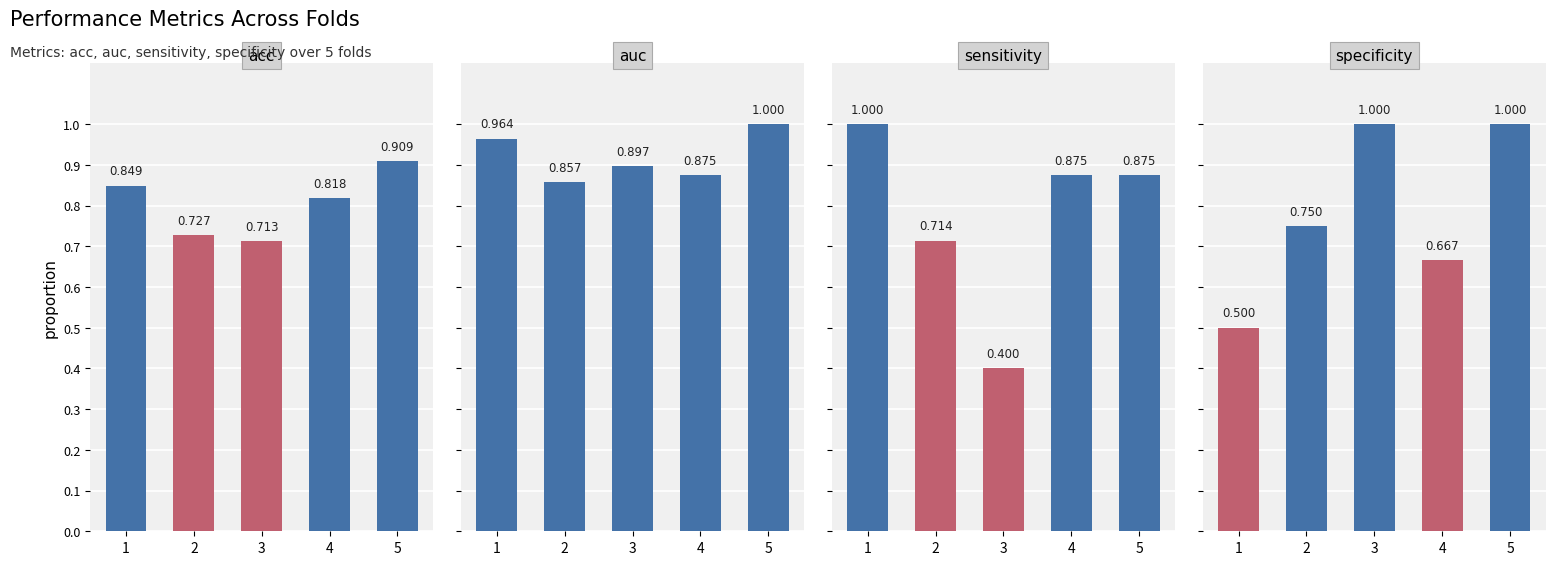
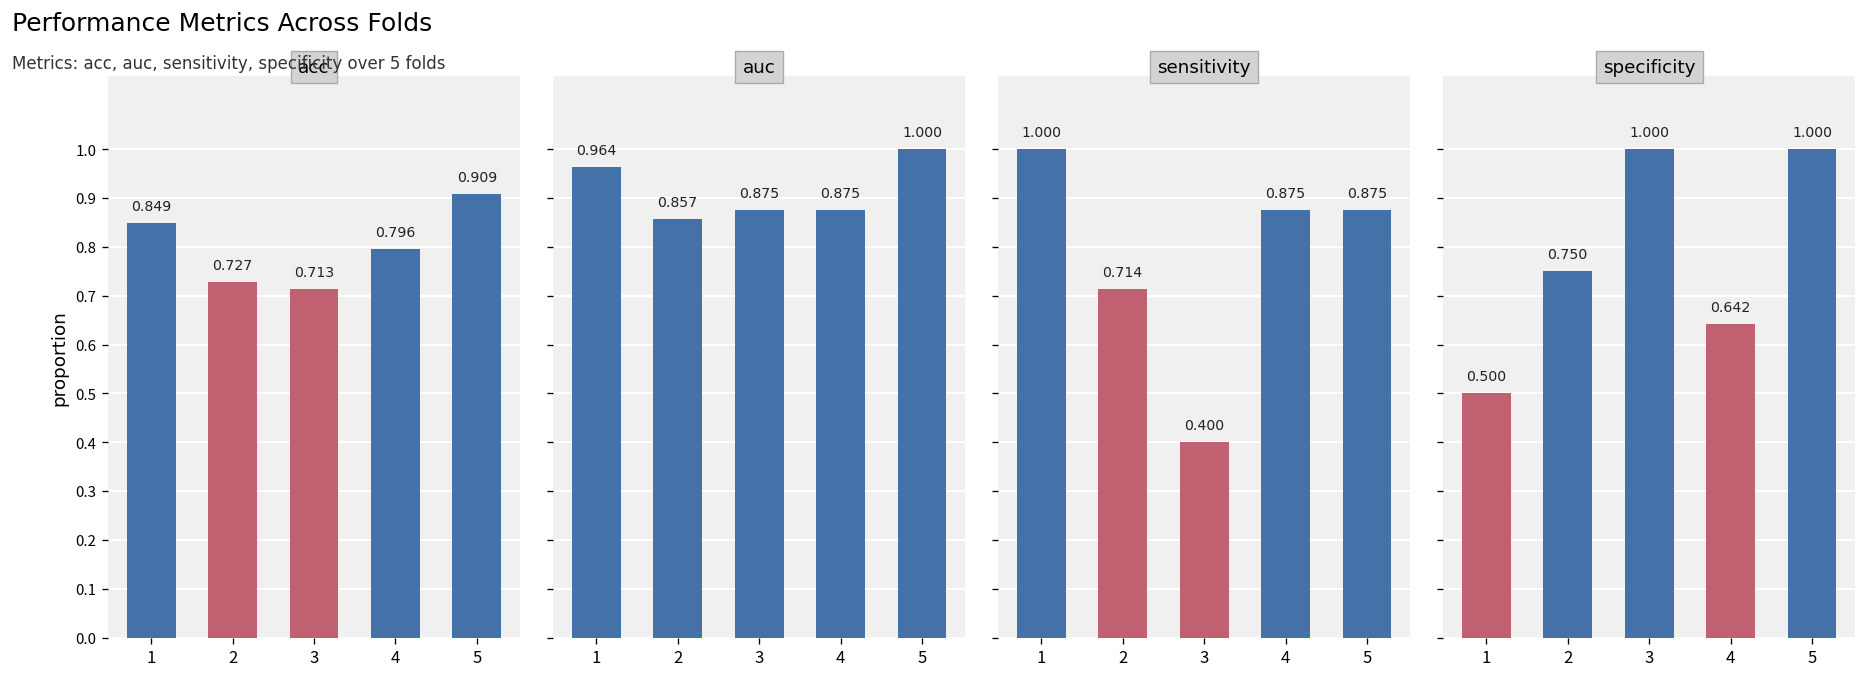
  {
    "acc": {
      "1": 0.849,
      "2": 0.727,
      "3": 0.713,
-     "4": 0.818,
+     "4": 0.796,
      "5": 0.909
    },
    "auc": {
      "1": 0.964,
      "2": 0.857,
-     "3": 0.897,
+     "3": 0.875,
      "4": 0.875,
      "5": 1.000
    },
    "sensitivity": {
      "1": 1.000,
      "2": 0.714,
      "3": 0.400,
      "4": 0.875,
      "5": 0.875
    },
    "specificity": {
      "1": 0.500,
      "2": 0.750,
      "3": 1.000,
-     "4": 0.667,
+     "4": 0.642,
      "5": 1.000
    }
  }
